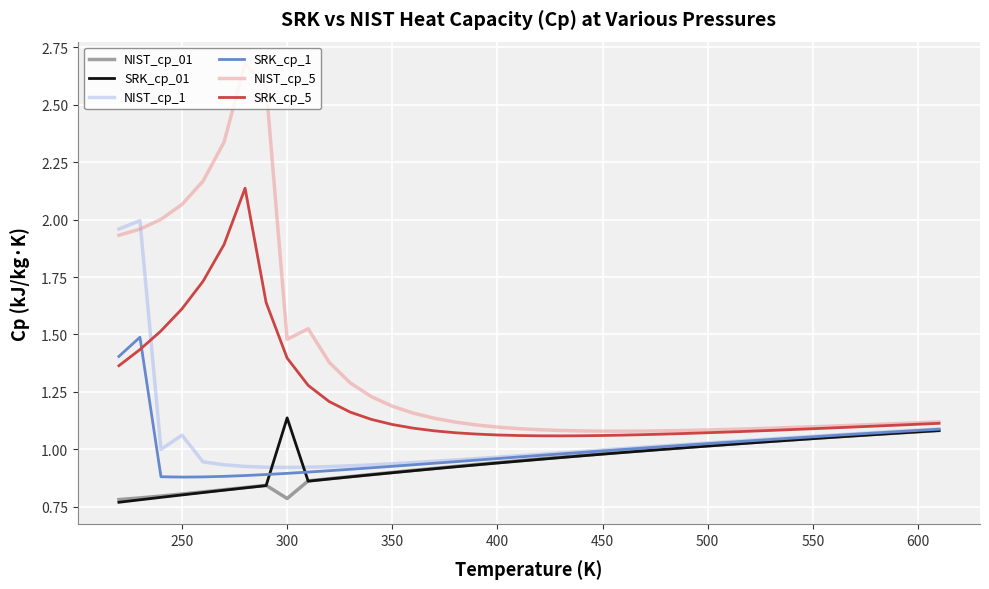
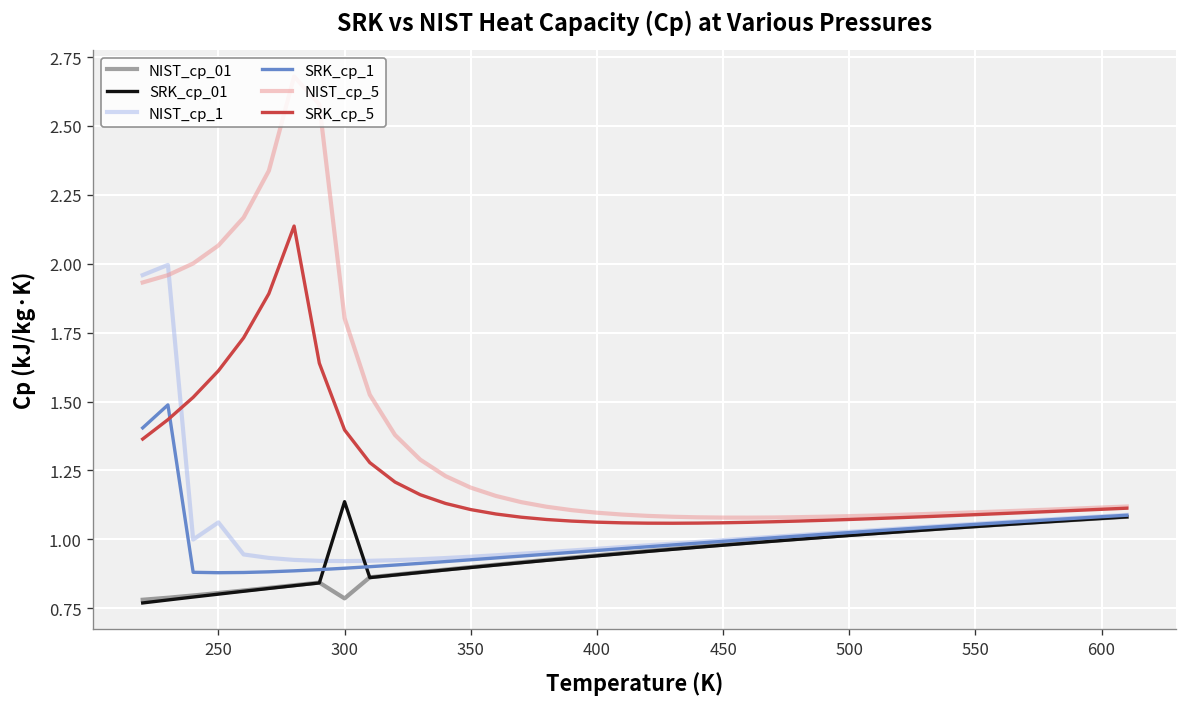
  {
    "NIST_cp_01": {
      "300": 0.79
    },
    "SRK_cp_01": {
      "300": 1.14
    },
    "NIST_cp_1": {
      "250": 1.06,
      "300": 0.92
    },
    "SRK_cp_1": {
      "250": 0.88,
      "300": 0.90
    },
    "NIST_cp_5": {
      "250": 2.07,
-     "300": 1.48,
+     "300": 1.80,
      "350": 1.19,
      "400": 1.10,
      "450": 1.08,
      "500": 1.08
    },
    "SRK_cp_5": {
      "250": 1.61,
      "300": 1.40,
      "350": 1.11,
      "400": 1.06,
      "450": 1.06,
      "500": 1.07
    }
  }
